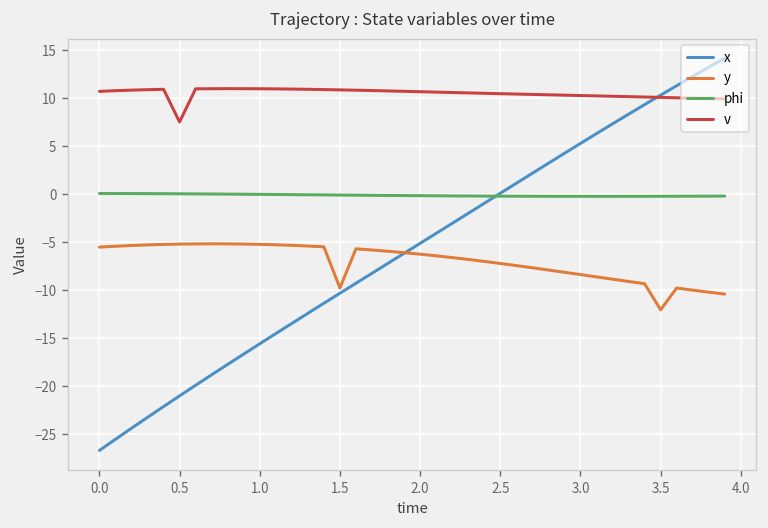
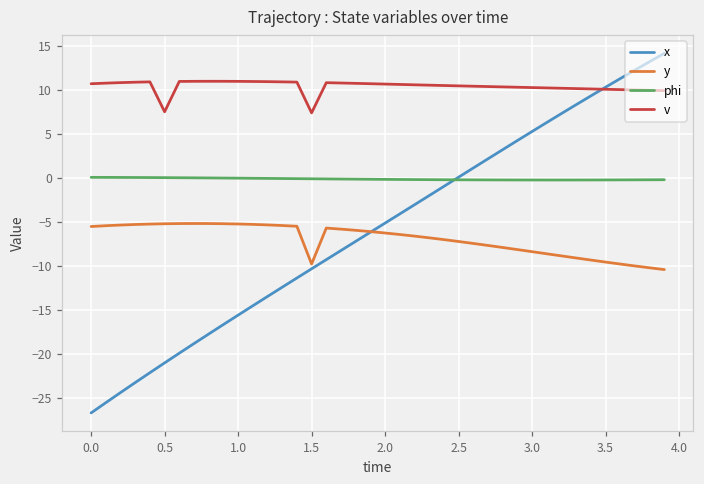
  {
    "x": {
      "0.0": -27,
      "0.5": -21,
      "1.0": -16,
      "1.5": -10,
      "2.0": -5,
      "3.0": 5
    },
    "y": {
      "0.0": -6,
      "0.5": -5,
      "1.0": -5,
      "1.5": -10,
      "2.0": -6,
      "2.5": -7,
      "3.0": -8,
-     "3.5": -12
+     "3.5": -10
    },
    "phi": {
      "0.0": 0,
      "0.5": 0,
      "1.0": 0,
      "1.5": 0,
      "2.0": 0,
      "3.0": 0,
      "3.5": 0
    },
    "v": {
      "0.0": 11,
      "0.5": 8,
      "1.0": 11,
-     "1.5": 11,
+     "1.5": 7,
      "2.0": 11,
      "2.5": 10,
      "3.0": 10
    }
  }
